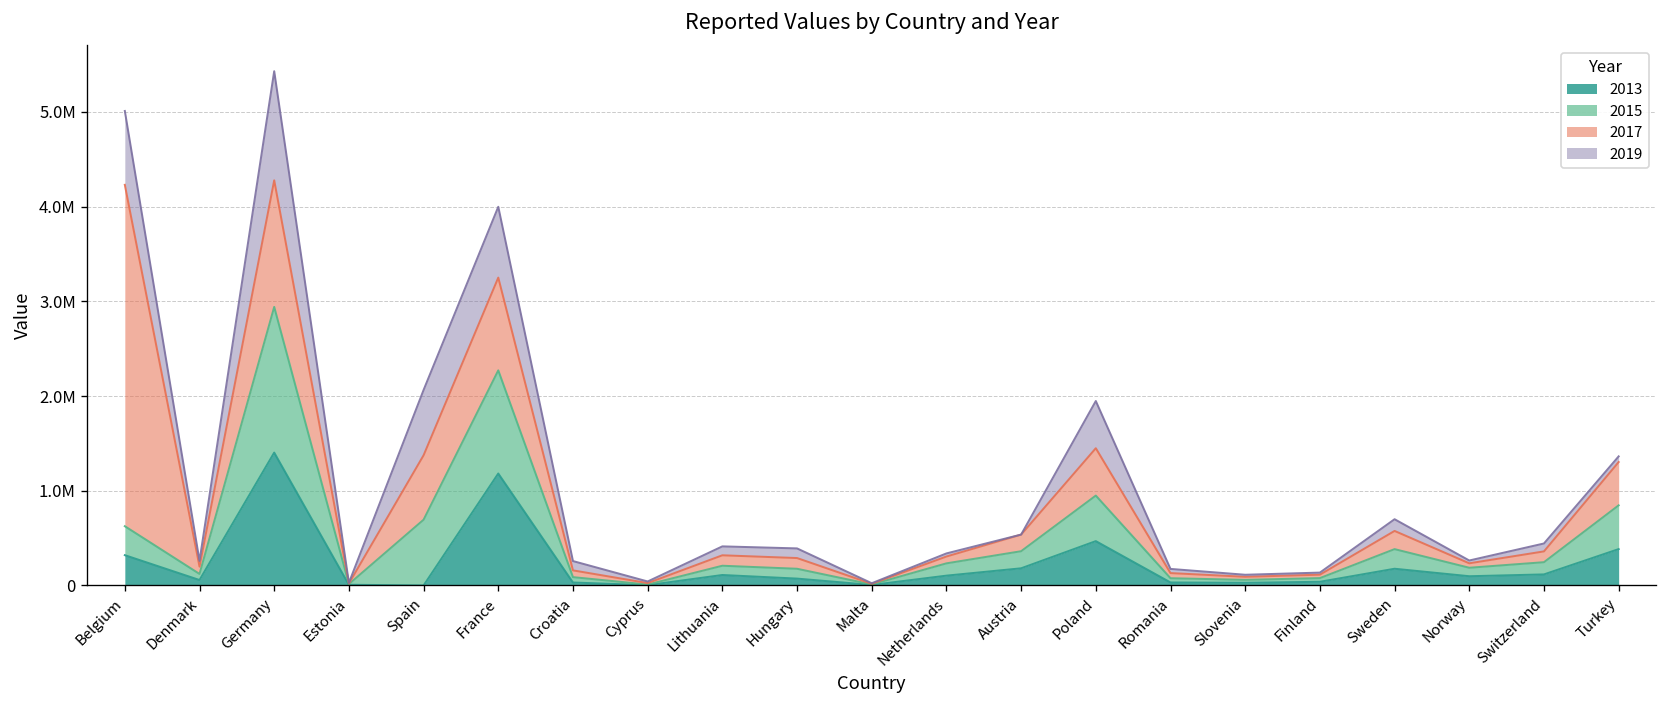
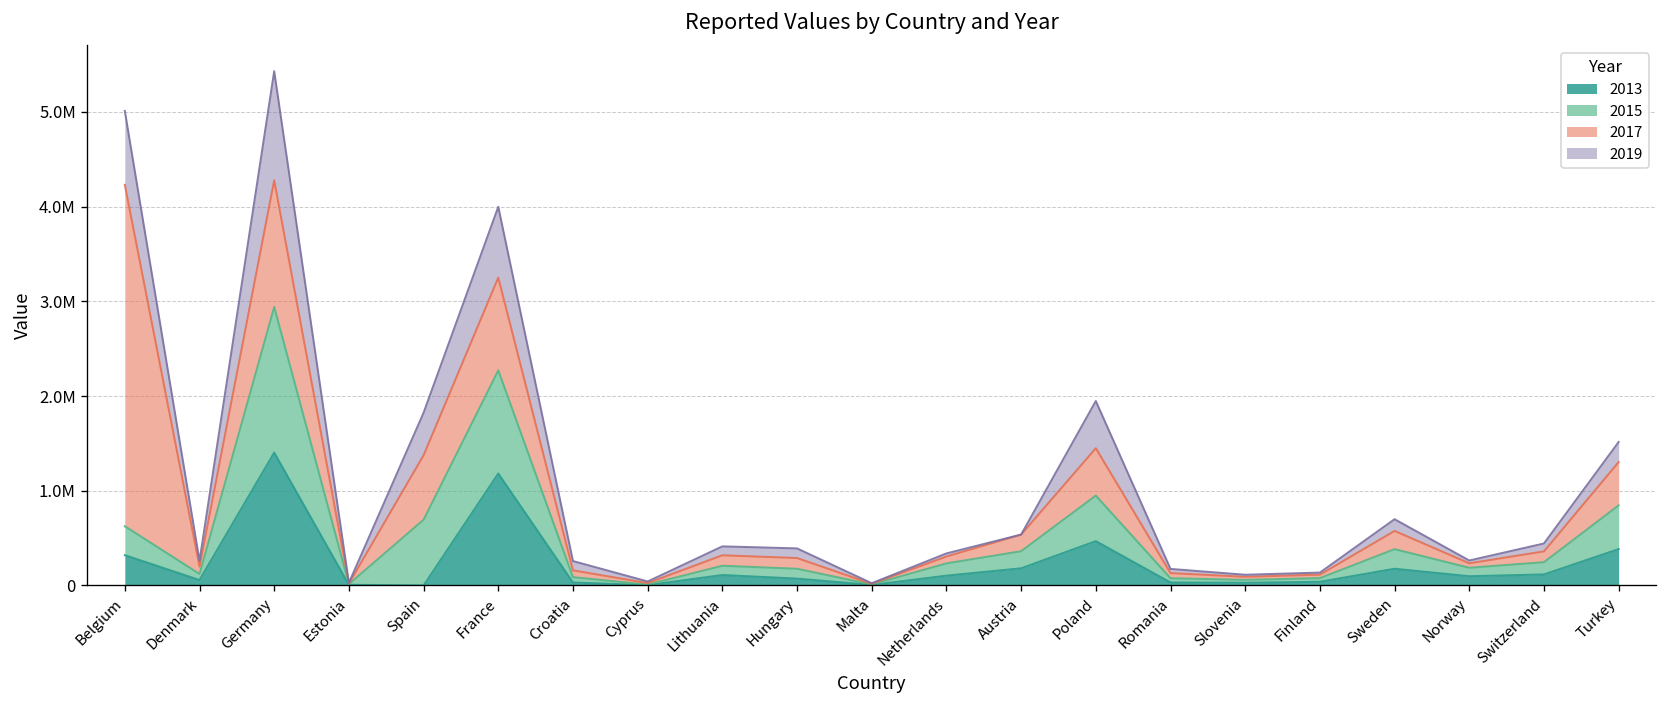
  {
    "2017": {
      "Belgium": 3600000,
      "Denmark": 100000,
      "Germany": 1300000,
      "Spain": 700000,
      "France": 1000000,
      "Croatia": 100000,
      "Lithuania": 100000,
      "Hungary": 100000,
      "Netherlands": 100000,
      "Poland": 500000,
      "Romania": 100000,
      "Sweden": 200000,
      "Switzerland": 100000,
      "Turkey": 500000
    },
    "2019": {
      "Belgium": 800000,
      "Denmark": 100000,
      "Germany": 1200000,
-     "Spain": 700000,
+     "Spain": 400000,
      "France": 700000,
      "Croatia": 100000,
      "Lithuania": 100000,
      "Hungary": 100000,
      "Netherlands": 0,
      "Poland": 500000,
      "Romania": 0,
      "Sweden": 100000,
      "Switzerland": 100000,
-     "Turkey": 100000
+     "Turkey": 200000
    }
  }
